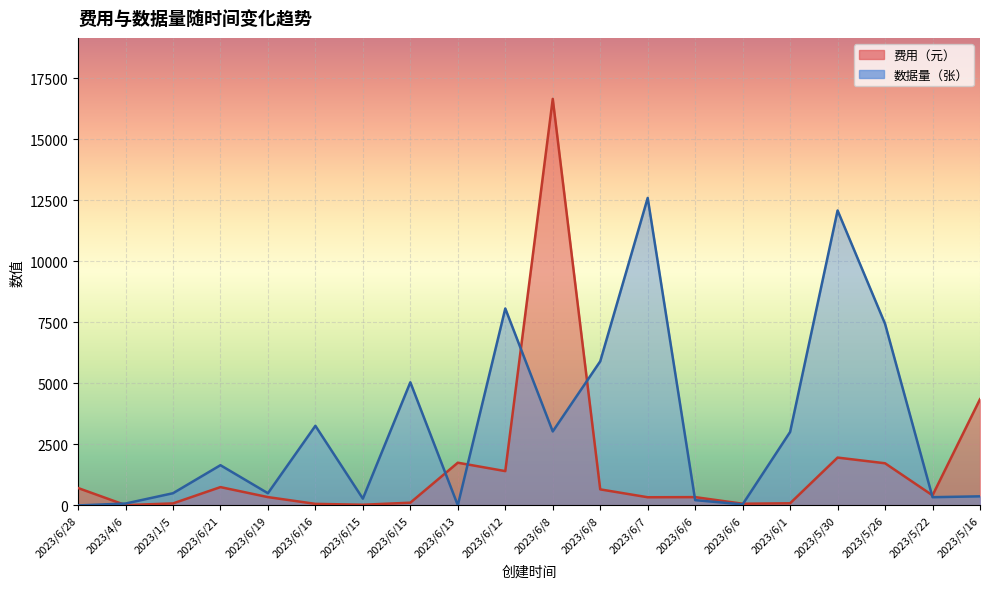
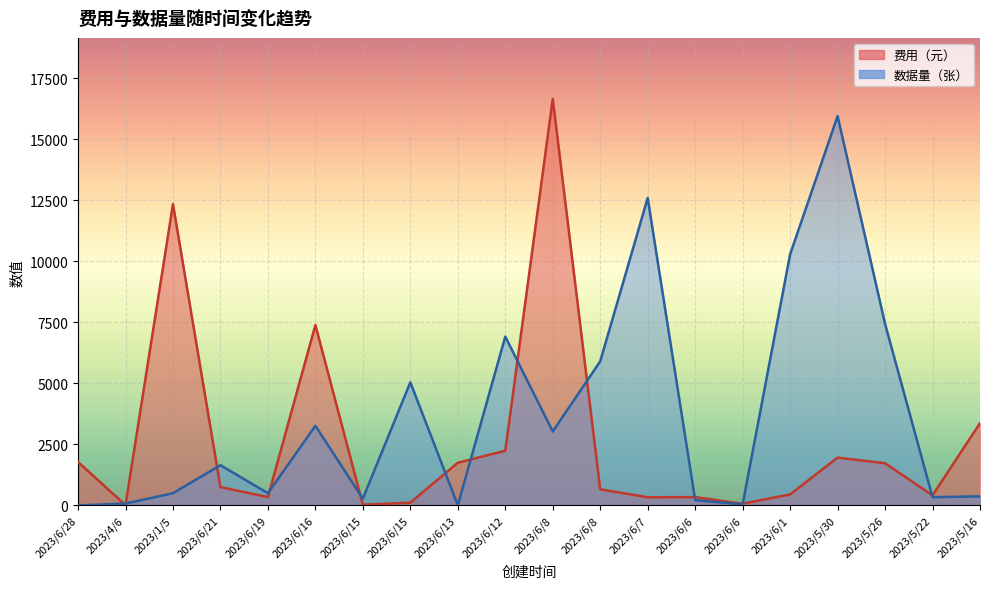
  {
    "费用（元）": {
-     "2023/6/28": 700,
-     "2023/1/5": 100,
+     "2023/6/28": 1800,
+     "2023/1/5": 12300,
      "2023/6/21": 800,
      "2023/6/19": 300,
-     "2023/6/16": 100,
+     "2023/6/16": 7400,
      "2023/6/13": 1800,
-     "2023/6/12": 1400,
+     "2023/6/12": 2200,
      "2023/6/7": 300,
-     "2023/6/1": 100,
+     "2023/6/1": 500,
      "2023/5/30": 2000,
      "2023/5/26": 1700,
-     "2023/5/16": 4400
+     "2023/5/16": 3400
    },
    "数据量（张）": {
      "2023/6/28": 0,
      "2023/1/5": 500,
      "2023/6/21": 1600,
      "2023/6/19": 500,
      "2023/6/16": 3300,
      "2023/6/13": 0,
-     "2023/6/12": 8100,
+     "2023/6/12": 6900,
      "2023/6/7": 12600,
-     "2023/6/1": 3000,
-     "2023/5/30": 12100,
+     "2023/6/1": 10300,
+     "2023/5/30": 16000,
      "2023/5/26": 7400,
      "2023/5/16": 400
    }
  }
